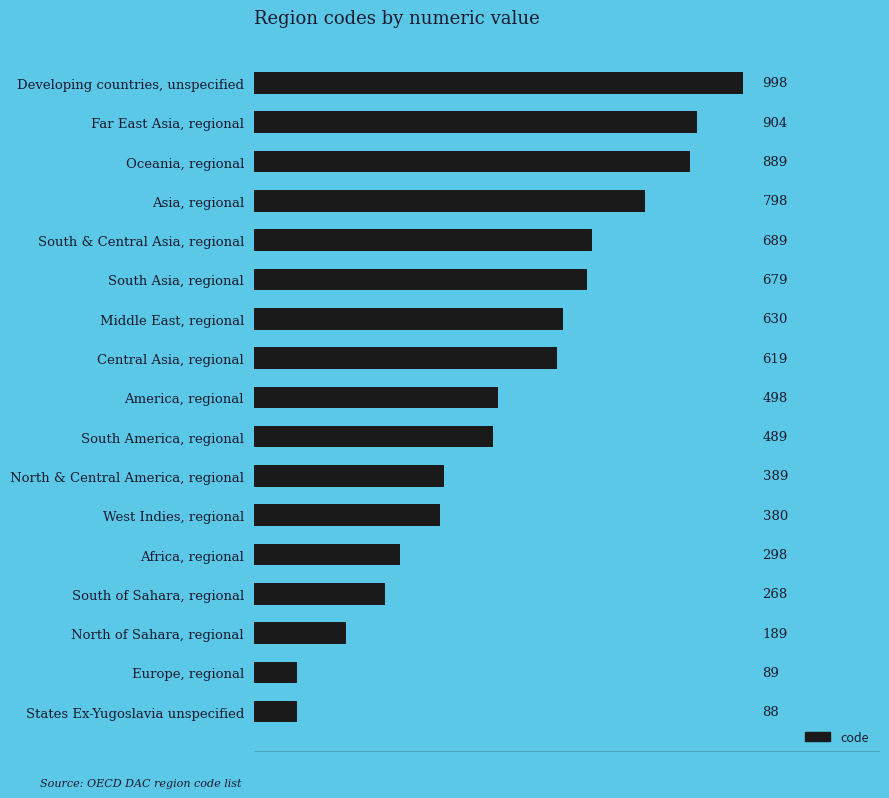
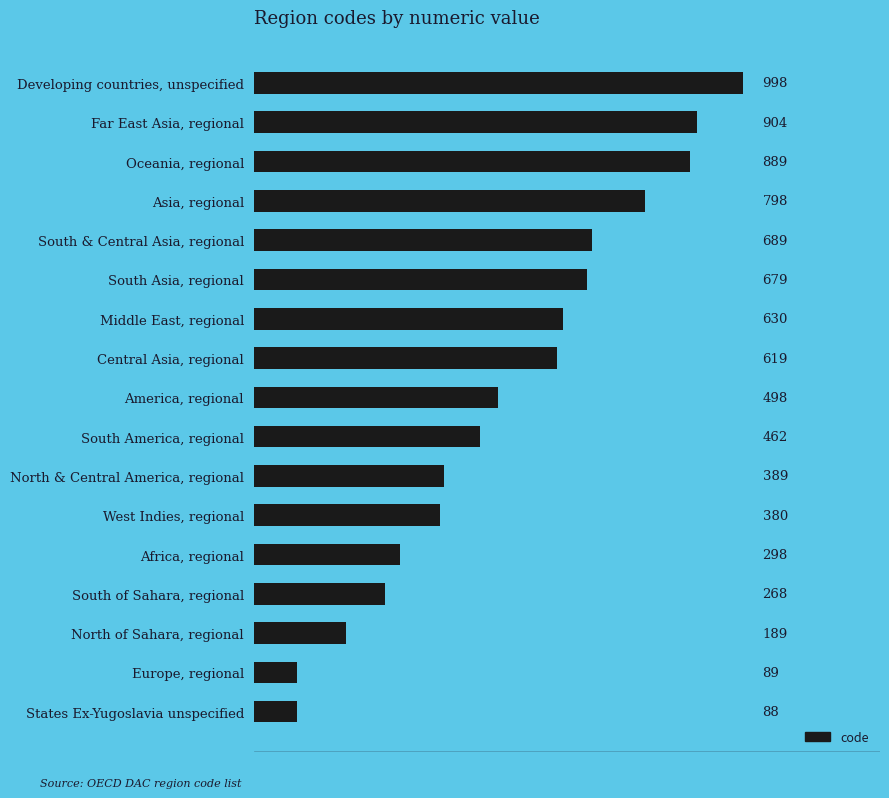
  {
    "Developing countries, unspecified": 998,
-   "South America, regional": 489
+   "South America, regional": 462
  }
